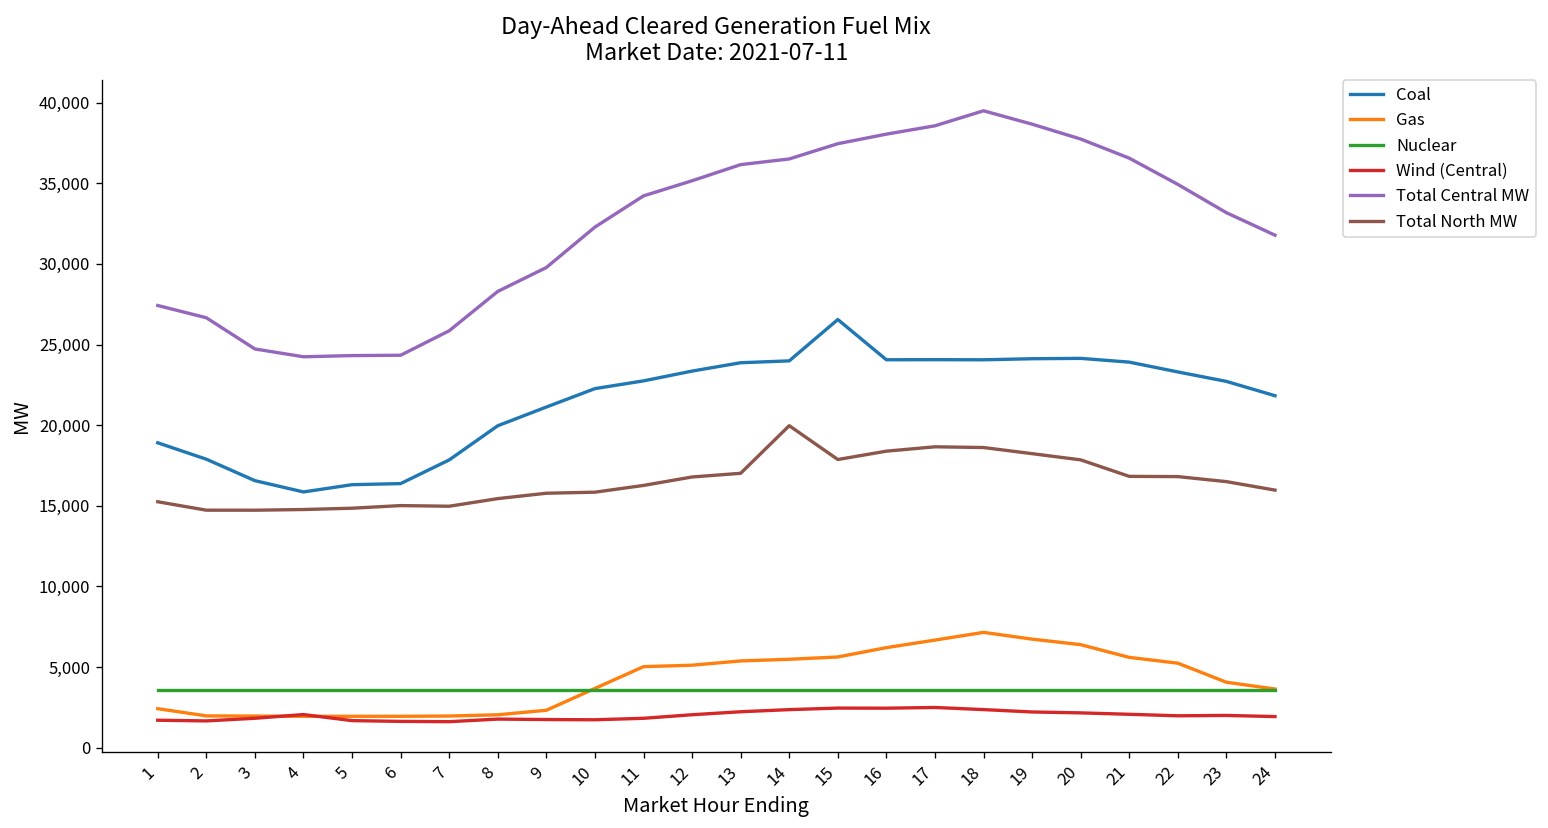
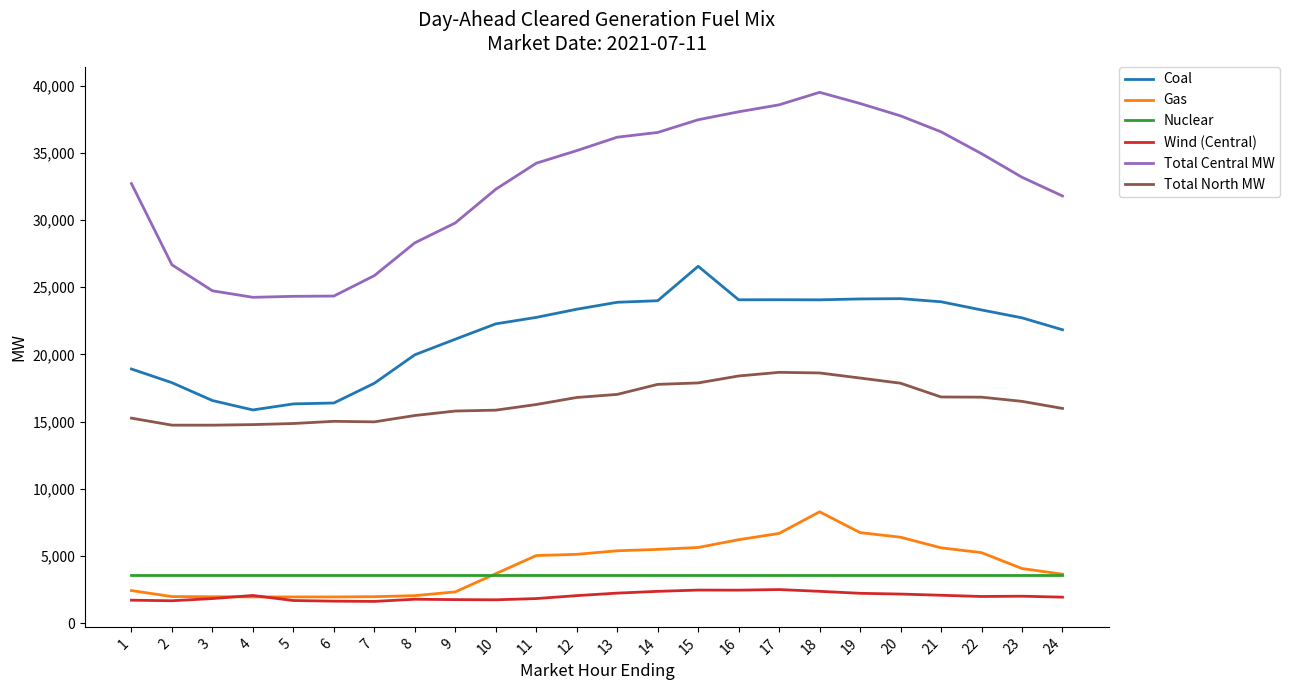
  {
    "Coal": {
      "1": "18,900",
      "2": "17,900",
      "3": "16,600",
      "4": "15,900",
      "5": "16,300",
      "6": "16,400",
      "7": "17,800",
      "8": "20,000",
      "9": "21,100",
      "10": "22,300",
      "11": "22,700",
      "12": "23,400",
      "13": "23,900",
      "14": "24,000",
      "15": "26,600",
      "16": "24,100",
      "17": "24,100",
      "18": "24,100",
      "19": "24,100",
      "20": "24,100",
      "21": "23,900",
      "22": "23,300",
      "23": "22,700",
      "24": "21,800"
    },
    "Gas": {
      "1": "2,400",
      "2": "2,000",
      "5": "1,900",
      "6": "1,900",
      "7": "2,000",
      "8": "2,000",
      "9": "2,300",
      "11": "5,000",
      "12": "5,100",
      "13": "5,400",
      "14": "5,500",
      "15": "5,600",
      "16": "6,200",
      "17": "6,700",
-     "18": "7,200",
+     "18": "8,300",
      "19": "6,700",
      "20": "6,400",
      "21": "5,600",
      "22": "5,200",
      "23": "4,100"
    },
    "Nuclear": {
      "1": "3,600",
      "2": "3,600",
      "3": "3,600",
      "4": "3,600",
      "5": "3,600",
      "6": "3,600",
      "7": "3,600",
      "8": "3,600",
      "9": "3,600",
      "11": "3,600",
      "12": "3,600",
      "13": "3,600",
      "14": "3,600",
      "15": "3,600",
      "16": "3,600",
      "17": "3,600",
      "18": "3,600",
      "19": "3,600",
      "20": "3,600",
      "21": "3,600",
      "22": "3,600",
      "23": "3,600"
    },
    "Wind (Central)": {
      "1": "1,700",
      "2": "1,700",
      "5": "1,700",
      "6": "1,600",
      "7": "1,600",
      "8": "1,800",
      "9": "1,700",
      "10": "1,700",
      "11": "1,800",
      "12": "2,000",
      "13": "2,200",
      "14": "2,400",
      "15": "2,500",
      "16": "2,500",
      "17": "2,500",
      "18": "2,400",
      "19": "2,200",
      "20": "2,200",
      "21": "2,100",
      "22": "2,000",
      "23": "2,000",
      "24": "1,900"
    },
    "Total Central MW": {
-     "1": "27,400",
+     "1": "32,700",
      "2": "26,700",
      "3": "24,700",
      "4": "24,200",
      "5": "24,300",
      "6": "24,300",
      "7": "25,900",
      "8": "28,300",
      "9": "29,800",
      "10": "32,300",
      "11": "34,200",
      "12": "35,200",
      "13": "36,200",
      "14": "36,500",
      "15": "37,500",
      "16": "38,000",
      "17": "38,600",
      "18": "39,500",
      "19": "38,700",
      "20": "37,700",
      "21": "36,600",
      "22": "34,900",
      "23": "33,200",
      "24": "31,800"
    },
    "Total North MW": {
      "1": "15,300",
      "2": "14,700",
      "3": "14,700",
      "4": "14,800",
      "5": "14,900",
      "6": "15,000",
      "7": "15,000",
      "8": "15,400",
      "9": "15,800",
      "10": "15,800",
      "11": "16,300",
      "12": "16,800",
      "13": "17,000",
-     "14": "20,000",
+     "14": "17,800",
      "15": "17,900",
      "16": "18,400",
      "17": "18,700",
      "18": "18,600",
      "19": "18,200",
      "20": "17,900",
      "21": "16,800",
      "22": "16,800",
      "23": "16,500",
      "24": "16,000"
    }
  }
